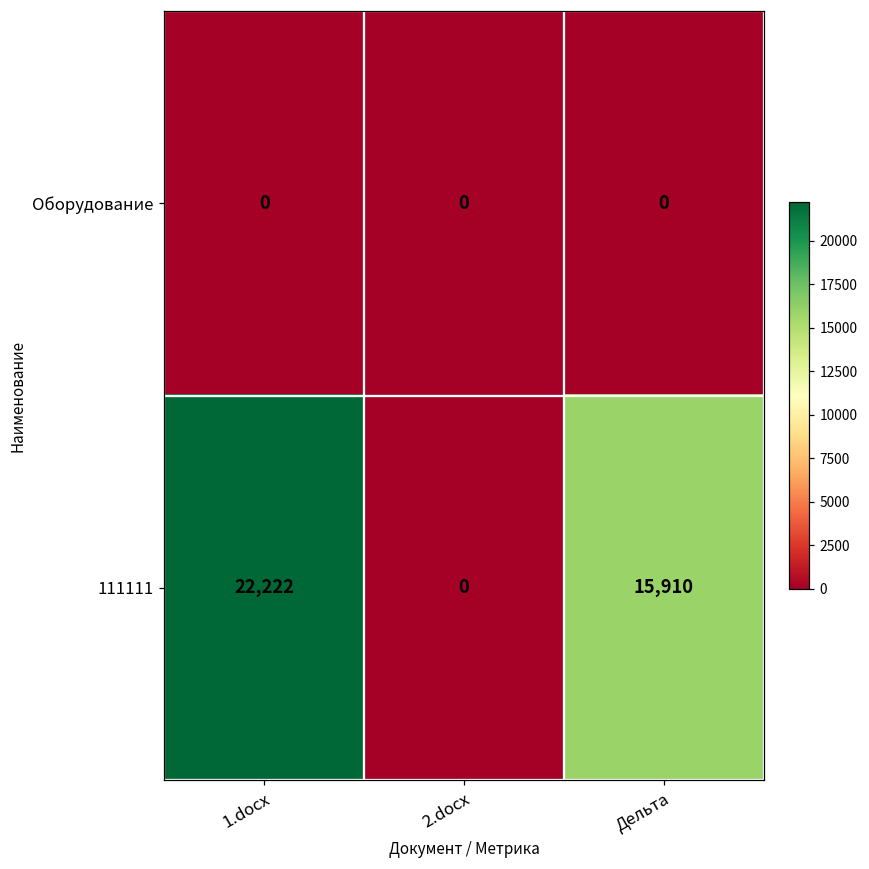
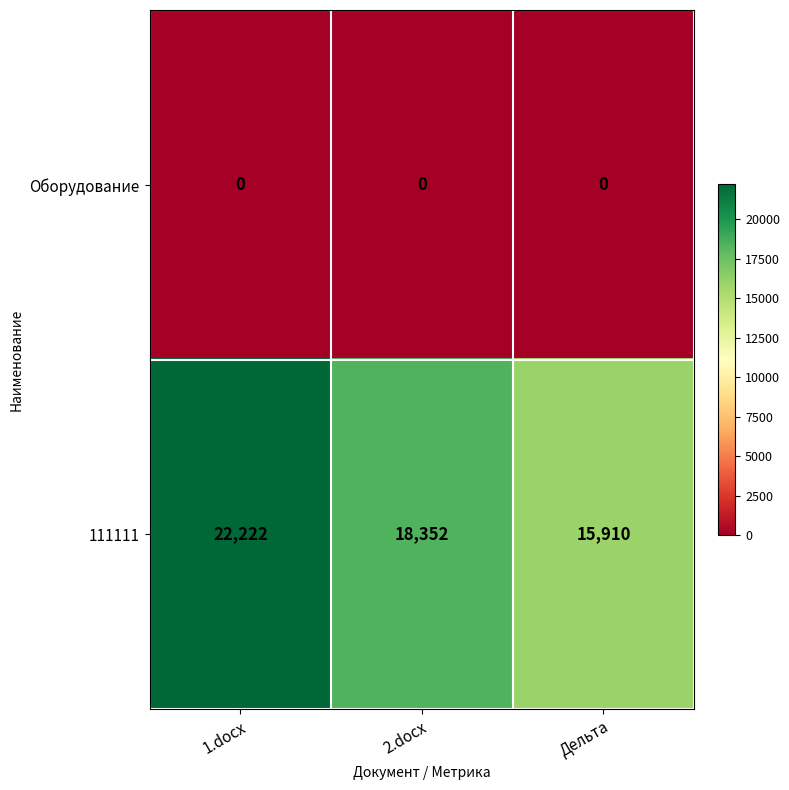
  {
    "Оборудование": {
      "1.docx": "0",
      "2.docx": "0",
      "Дельта": "0"
    },
    "111111": {
      "1.docx": "22,222",
-     "2.docx": "0",
+     "2.docx": "18,352",
      "Дельта": "15,910"
    }
  }
